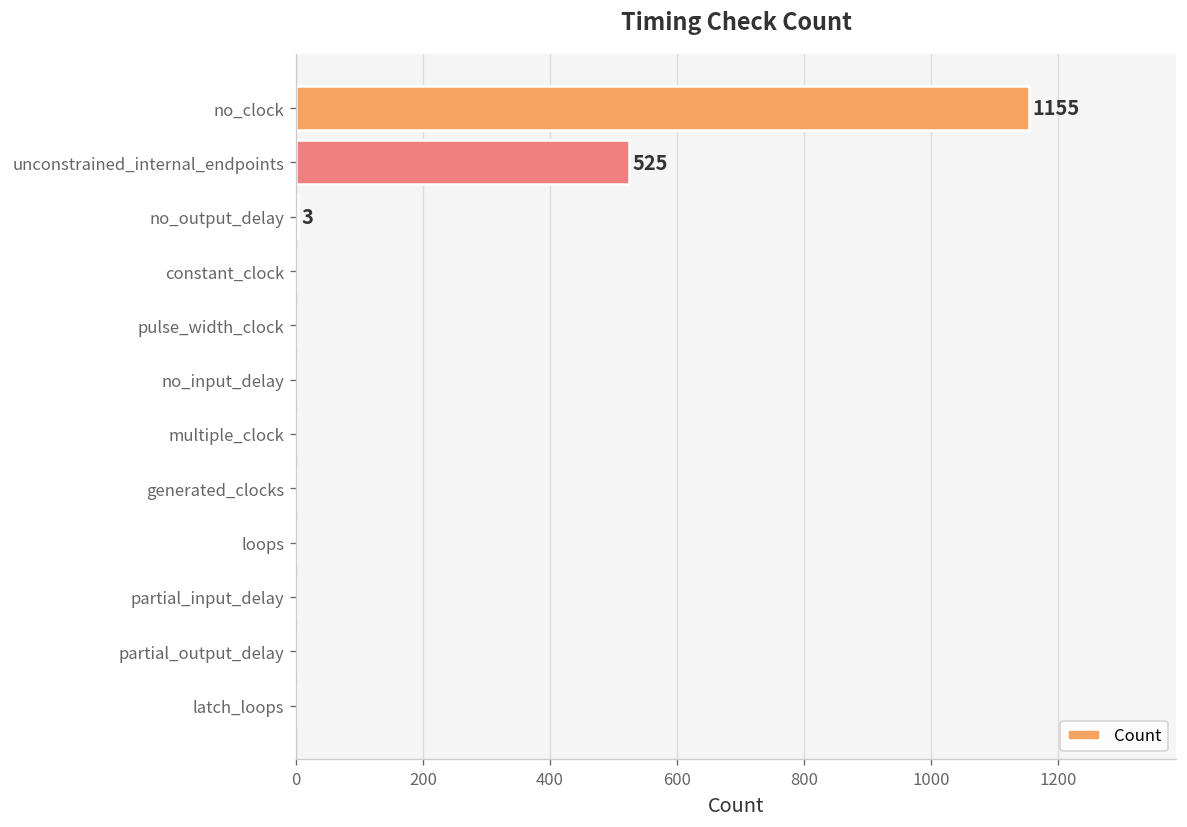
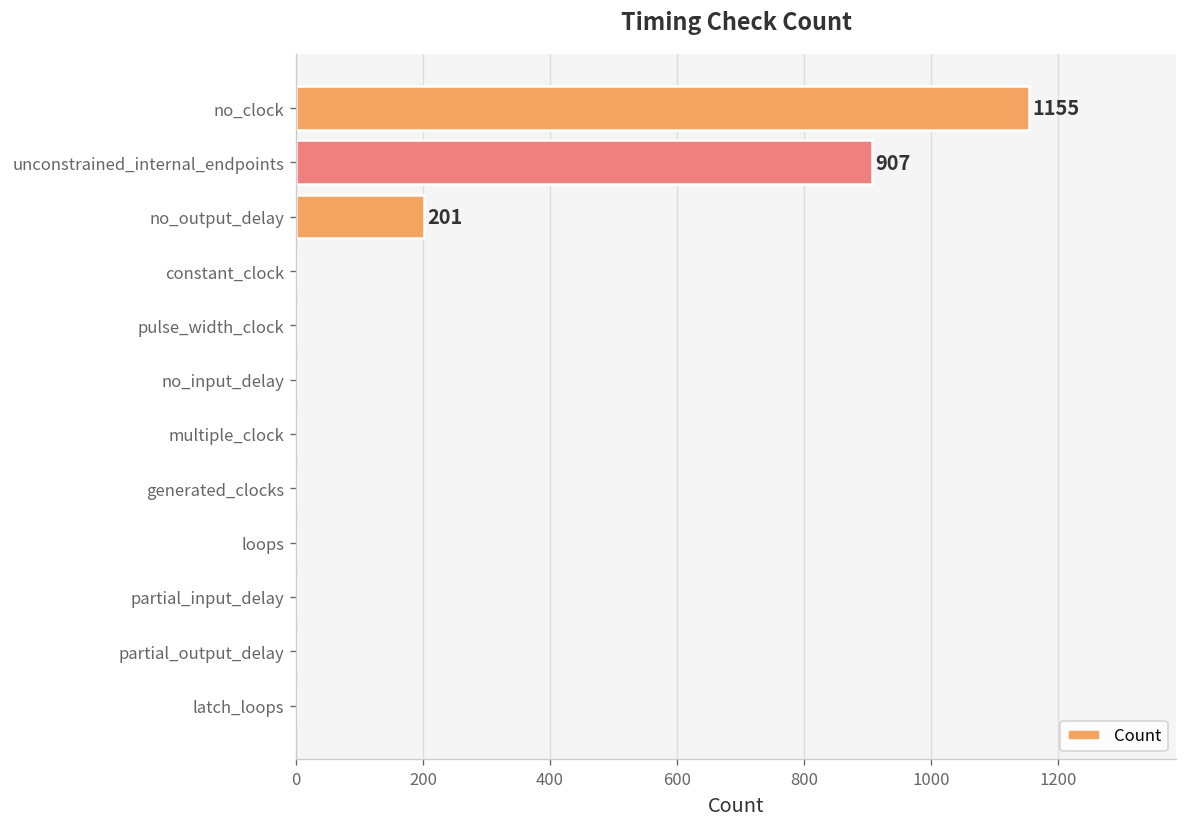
  {
    "no_clock": 1155,
-   "unconstrained_internal_endpoints": 525,
-   "no_output_delay": 3
+   "unconstrained_internal_endpoints": 907,
+   "no_output_delay": 201
  }
